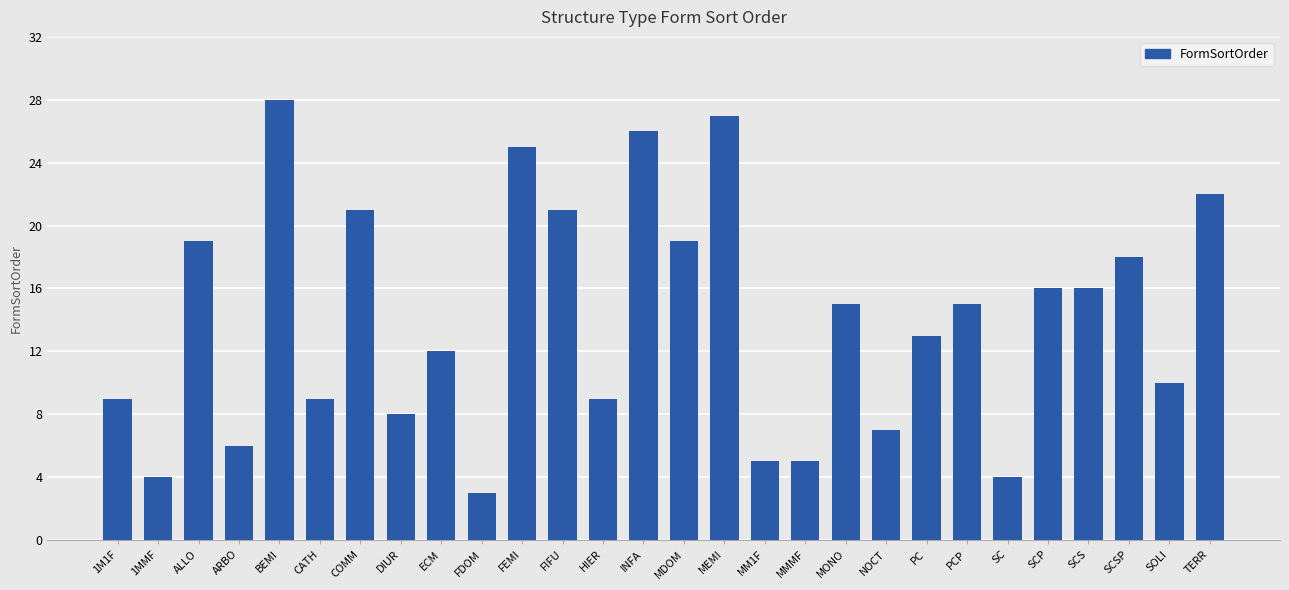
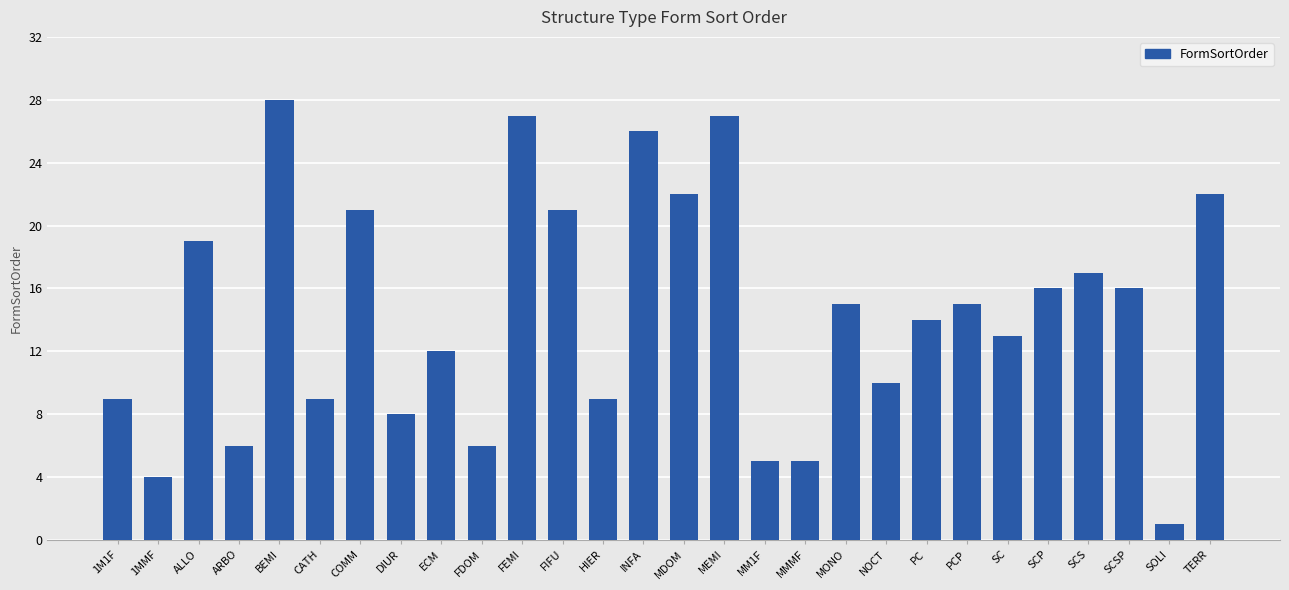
  {
    "1M1F": 9,
    "1MMF": 4,
    "ALLO": 19,
    "ARBO": 6,
    "BEMI": 28,
    "CATH": 9,
    "COMM": 21,
    "DIUR": 8,
    "ECM": 12,
-   "FDOM": 3,
-   "FEMI": 25,
+   "FDOM": 6,
+   "FEMI": 27,
    "FIFU": 21,
    "HIER": 9,
    "INFA": 26,
-   "MDOM": 19,
+   "MDOM": 22,
    "MEMI": 27,
    "MM1F": 5,
    "MMMF": 5,
    "MONO": 15,
-   "NOCT": 7,
-   "PC": 13,
+   "NOCT": 10,
+   "PC": 14,
    "PCP": 15,
-   "SC": 4,
+   "SC": 13,
    "SCP": 16,
-   "SCS": 16,
-   "SCSP": 18,
-   "SOLI": 10,
+   "SCS": 17,
+   "SCSP": 16,
+   "SOLI": 1,
    "TERR": 22
  }
